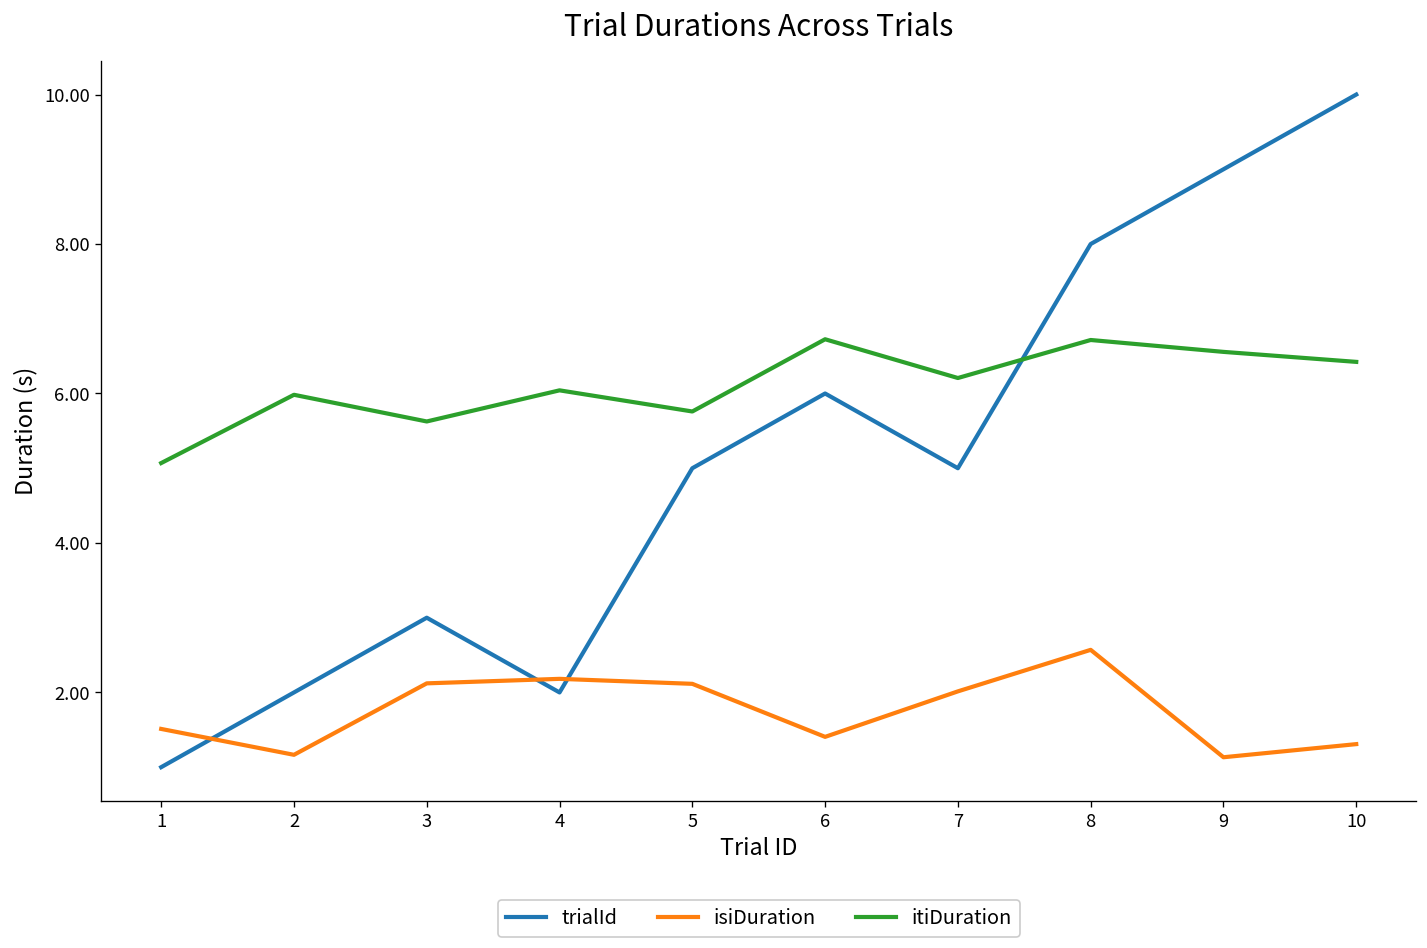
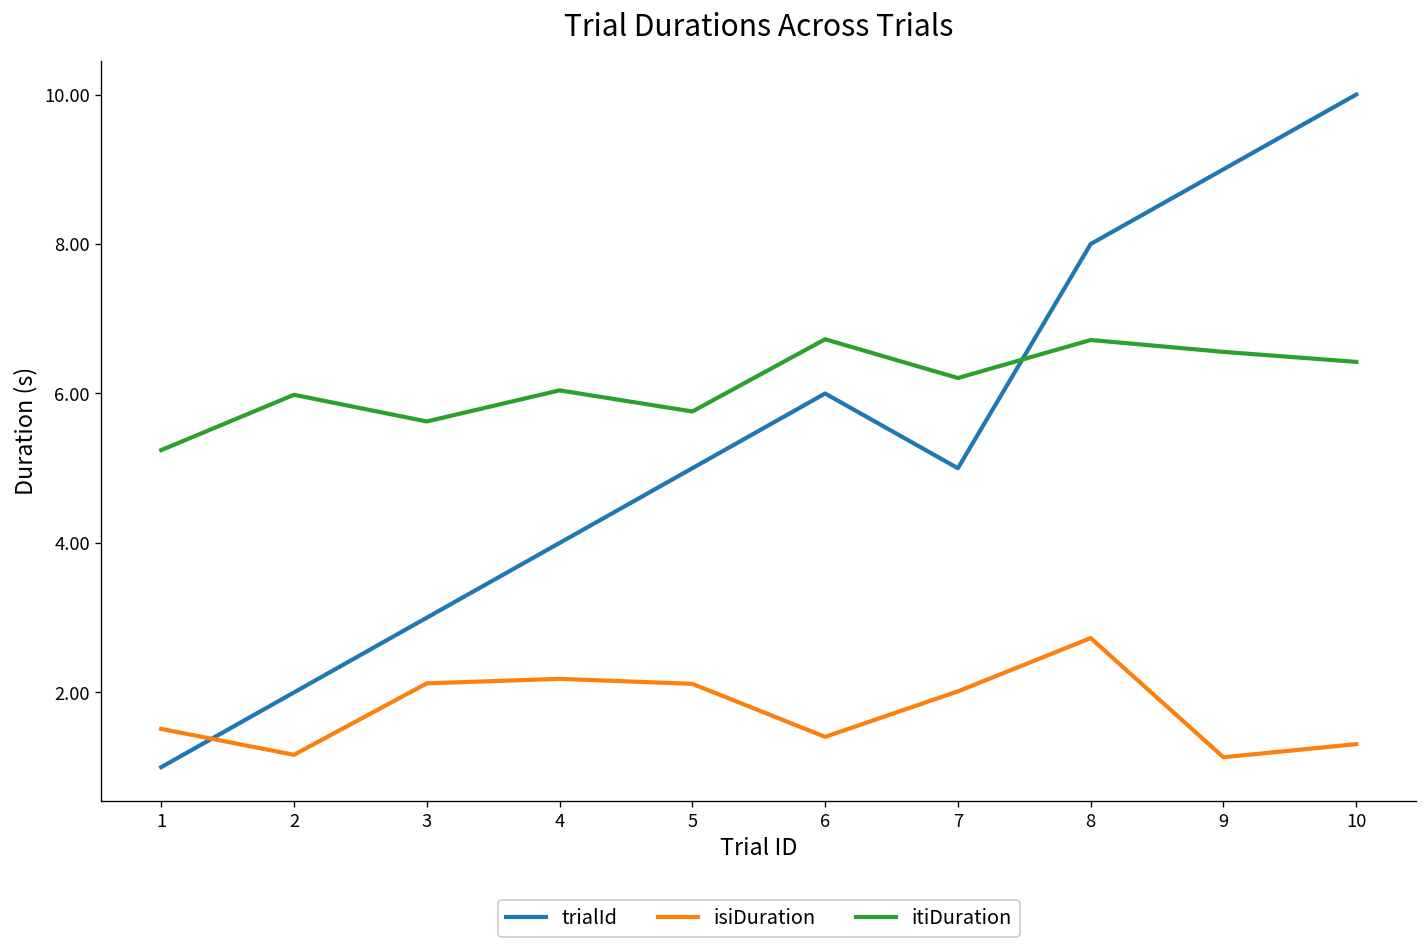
  {
    "trialId": {
      "1": 1,
      "2": 2,
      "3": 3,
-     "4": 2,
+     "4": 4,
      "5": 5,
      "6": 6,
      "7": 5,
      "8": 8,
      "9": 9,
      "10": 10
    },
    "isiDuration": {
      "1": 1.5,
      "2": 1.2,
      "3": 2.1,
      "4": 2.2,
      "5": 2.1,
      "6": 1.4,
      "7": 2.0,
-     "8": 2.6,
+     "8": 2.7,
      "9": 1.1,
      "10": 1.3
    },
    "itiDuration": {
-     "1": 5.1,
+     "1": 5.2,
      "2": 6.0,
      "3": 5.6,
      "4": 6.0,
      "5": 5.8,
      "6": 6.7,
      "7": 6.2,
      "8": 6.7,
      "9": 6.6,
      "10": 6.4
    }
  }
